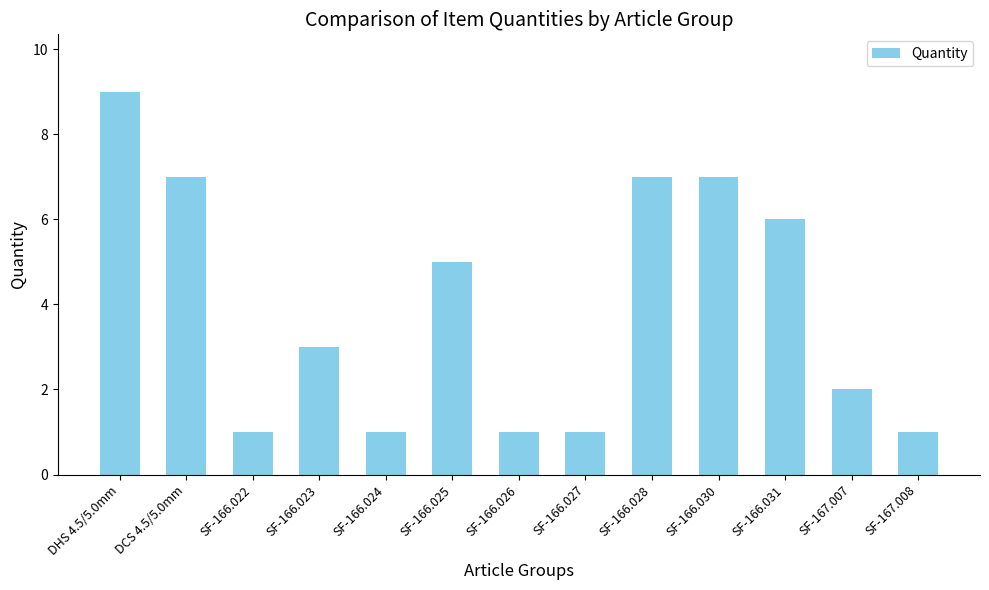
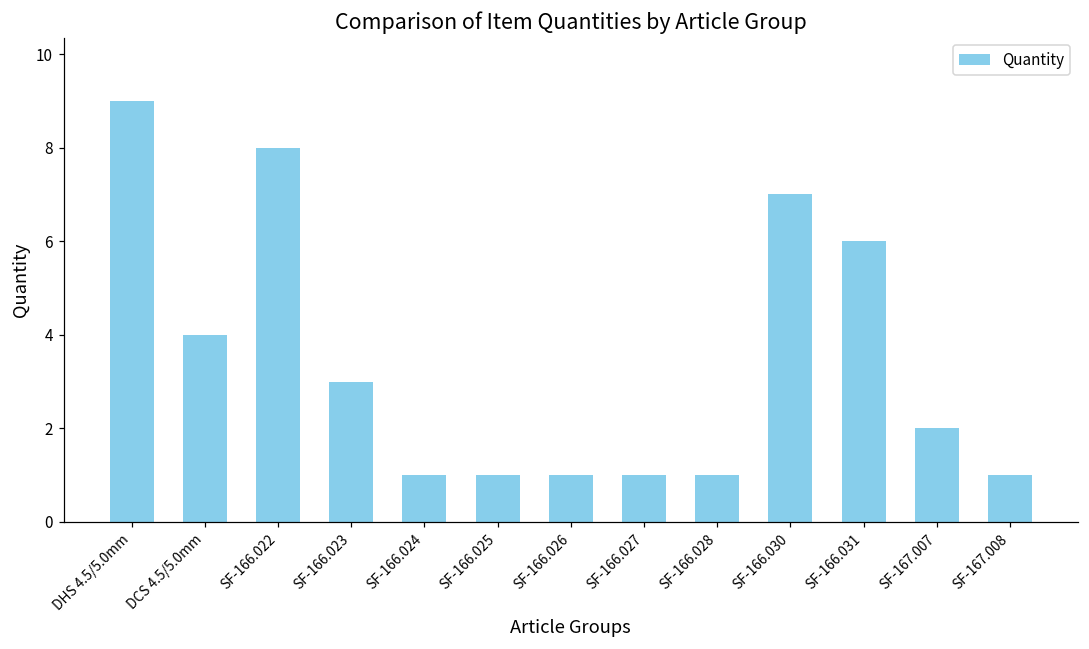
  {
    "DHS 4.5/5.0mm": 9,
-   "DCS 4.5/5.0mm": 7,
-   "SF-166.022": 1,
+   "DCS 4.5/5.0mm": 4,
+   "SF-166.022": 8,
    "SF-166.023": 3,
    "SF-166.024": 1,
-   "SF-166.025": 5,
+   "SF-166.025": 1,
    "SF-166.026": 1,
    "SF-166.027": 1,
-   "SF-166.028": 7,
+   "SF-166.028": 1,
    "SF-166.030": 7,
    "SF-166.031": 6,
    "SF-167.007": 2,
    "SF-167.008": 1
  }
